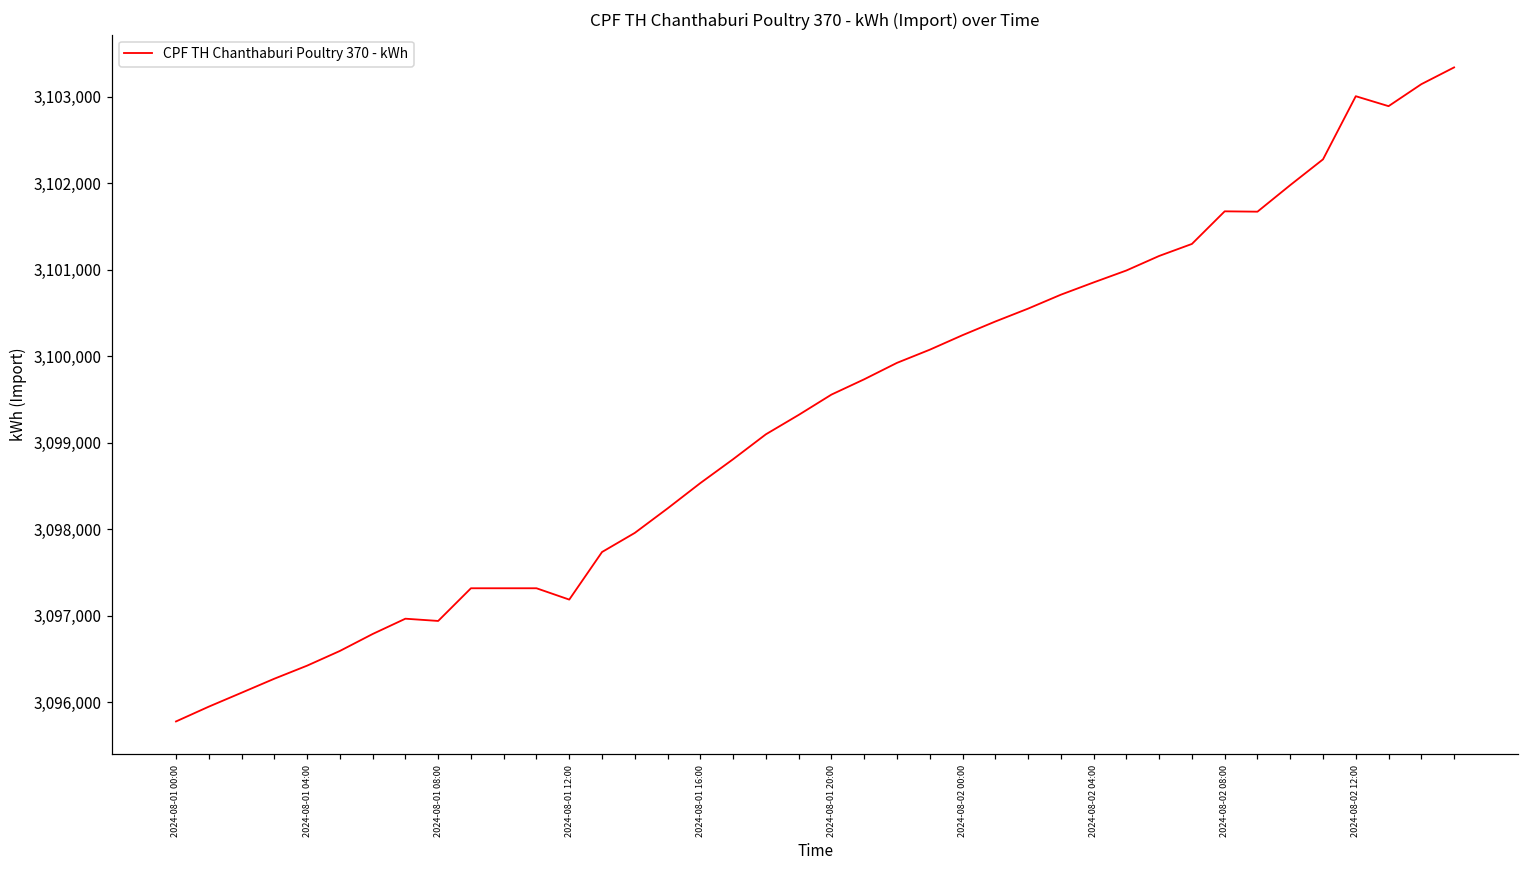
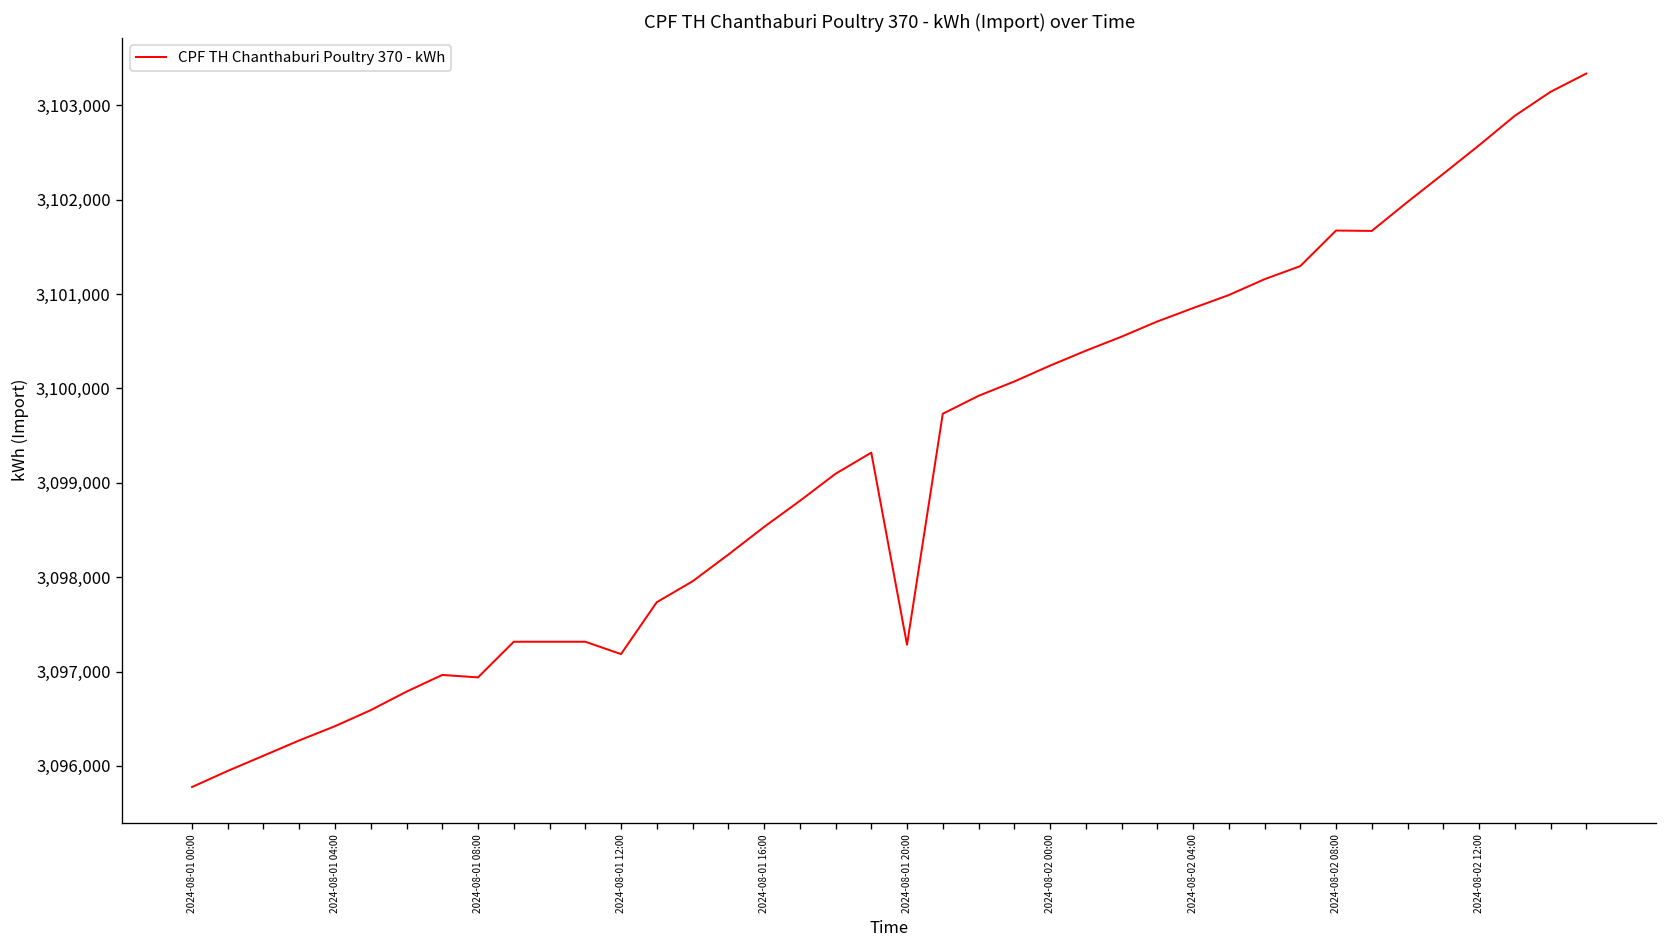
  {
    "2024-08-01 00:00": "3,095,800",
    "2024-08-01 04:00": "3,096,400",
    "2024-08-01 08:00": "3,096,900",
    "2024-08-01 12:00": "3,097,200",
    "2024-08-01 16:00": "3,098,500",
-   "2024-08-01 20:00": "3,099,600",
+   "2024-08-01 20:00": "3,097,300",
    "2024-08-02 00:00": "3,100,200",
    "2024-08-02 04:00": "3,100,900",
    "2024-08-02 08:00": "3,101,700",
-   "2024-08-02 12:00": "3,103,000"
+   "2024-08-02 12:00": "3,102,600"
  }
